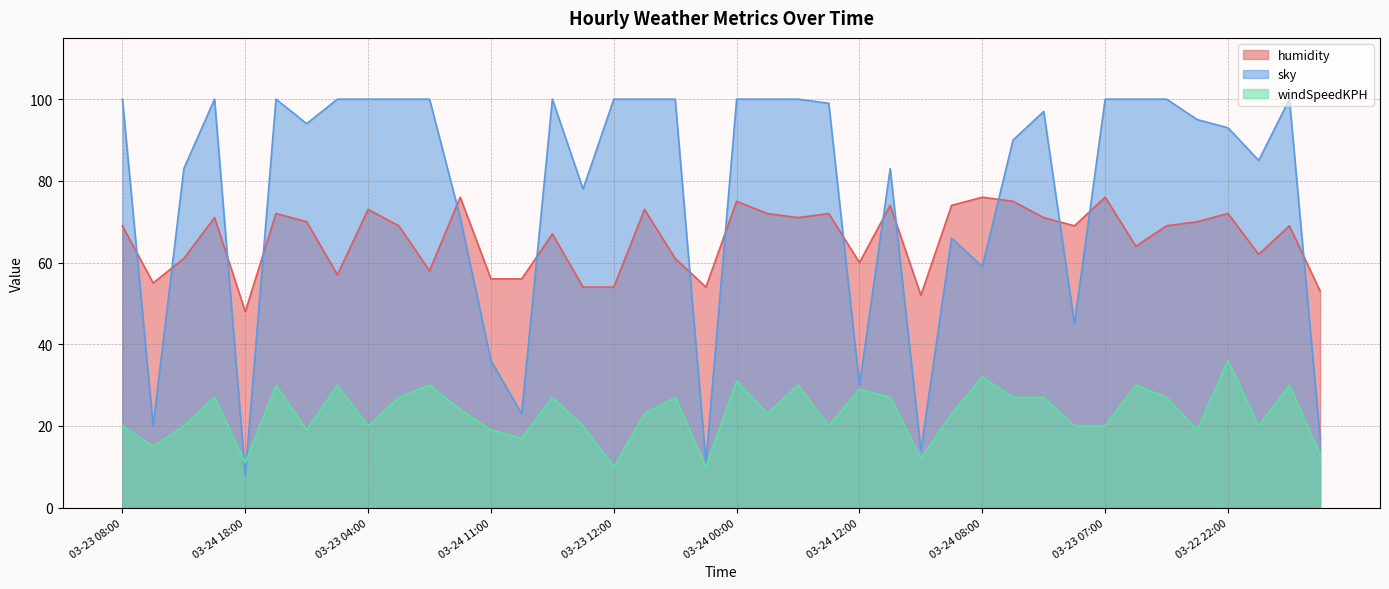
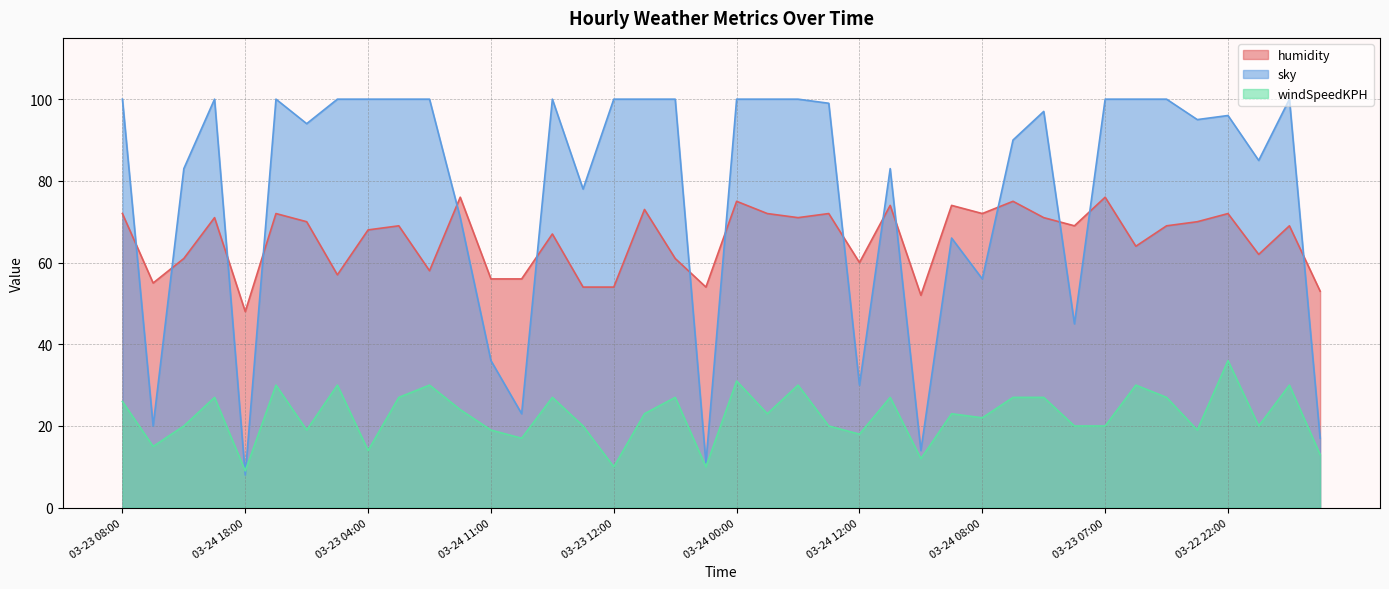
  {
    "humidity": {
-     "03-23 08:00": 69,
+     "03-23 08:00": 72,
      "03-24 18:00": 48,
-     "03-23 04:00": 73,
+     "03-23 04:00": 68,
      "03-24 11:00": 56,
      "03-23 12:00": 54,
      "03-24 00:00": 75,
      "03-24 12:00": 60,
-     "03-24 08:00": 76,
+     "03-24 08:00": 72,
      "03-23 07:00": 76,
      "03-22 22:00": 72
    },
    "sky": {
      "03-23 08:00": 100,
      "03-24 18:00": 8,
      "03-23 04:00": 100,
      "03-24 11:00": 36,
      "03-23 12:00": 100,
      "03-24 00:00": 100,
      "03-24 12:00": 30,
-     "03-24 08:00": 59,
+     "03-24 08:00": 56,
      "03-23 07:00": 100,
-     "03-22 22:00": 93
+     "03-22 22:00": 96
    },
    "windSpeedKPH": {
-     "03-23 08:00": 20,
-     "03-24 18:00": 11,
-     "03-23 04:00": 20,
+     "03-23 08:00": 26,
+     "03-24 18:00": 9,
+     "03-23 04:00": 14,
      "03-24 11:00": 19,
      "03-23 12:00": 10,
      "03-24 00:00": 31,
-     "03-24 12:00": 29,
-     "03-24 08:00": 32,
+     "03-24 12:00": 18,
+     "03-24 08:00": 22,
      "03-23 07:00": 20,
      "03-22 22:00": 36
    }
  }
